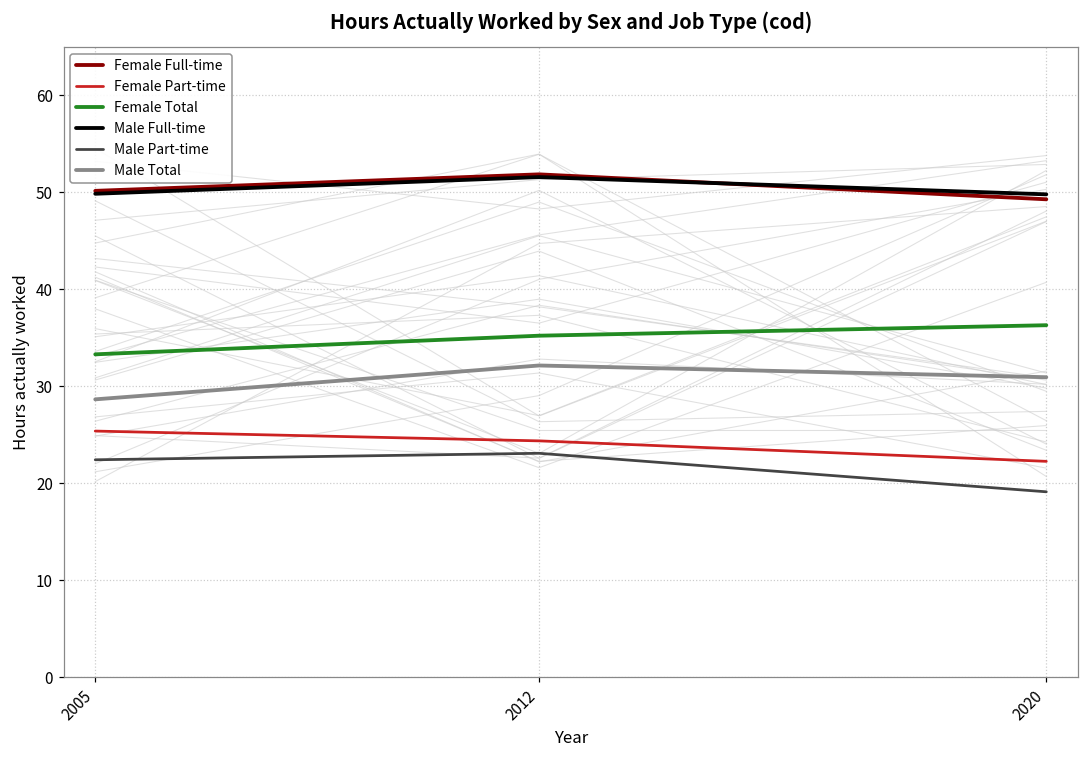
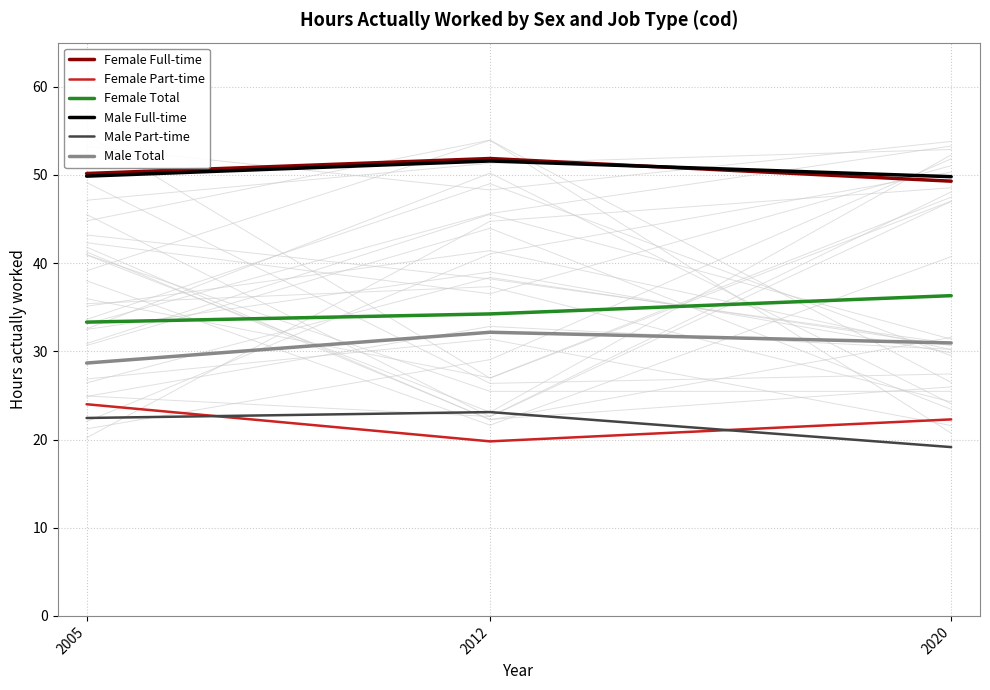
  {
    "Female Full-time": {
      "2005": 50,
      "2020": 49
    },
    "Female Part-time": {
-     "2005": 25,
-     "2012": 24,
+     "2005": 24,
+     "2012": 20,
      "2020": 22
    },
    "Female Total": {
-     "2012": 35,
+     "2012": 34,
      "2020": 36
    },
    "Male Full-time": {
      "2005": 50,
      "2020": 50
    },
    "Male Part-time": {
      "2005": 22,
      "2020": 19
    },
    "Male Total": {
      "2005": 29,
      "2012": 32
    }
  }
